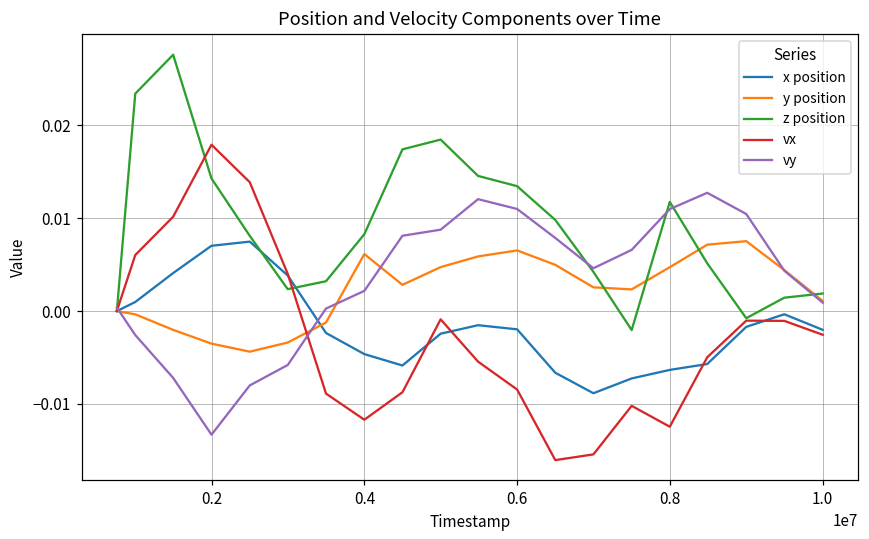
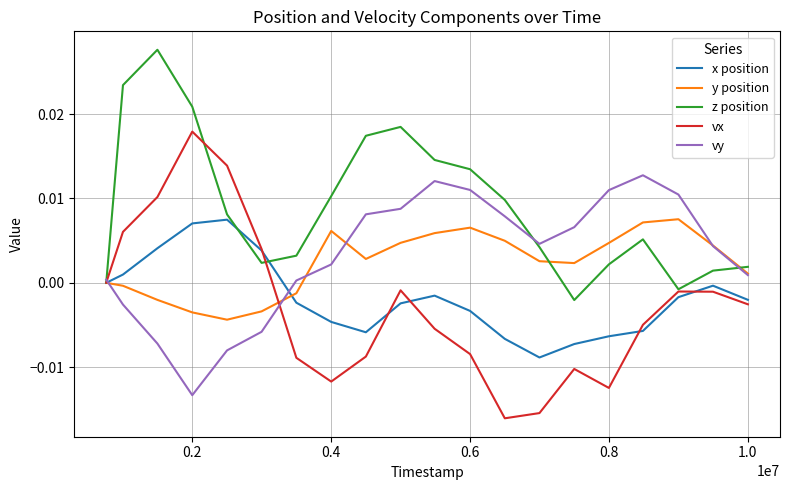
  {
    "x position": {
      "0.2": 0.007,
      "0.4": -0.005,
-     "0.6": -0.002,
+     "0.6": -0.003,
      "0.8": -0.006,
      "1.0": -0.002
    },
    "y position": {
      "0.2": -0.004,
      "0.4": 0.006,
      "0.6": 0.007,
      "0.8": 0.005
    },
    "z position": {
-     "0.2": 0.014,
-     "0.4": 0.008,
+     "0.2": 0.021,
+     "0.4": 0.010,
      "0.6": 0.013,
-     "0.8": 0.012,
+     "0.8": 0.002,
      "1.0": 0.002
    },
    "vx": {
      "0.2": 0.018,
      "0.4": -0.012,
      "0.6": -0.008,
      "0.8": -0.012,
      "1.0": -0.003
    },
    "vy": {
      "0.2": -0.013,
      "0.4": 0.002,
      "0.6": 0.011,
      "0.8": 0.011
    }
  }
